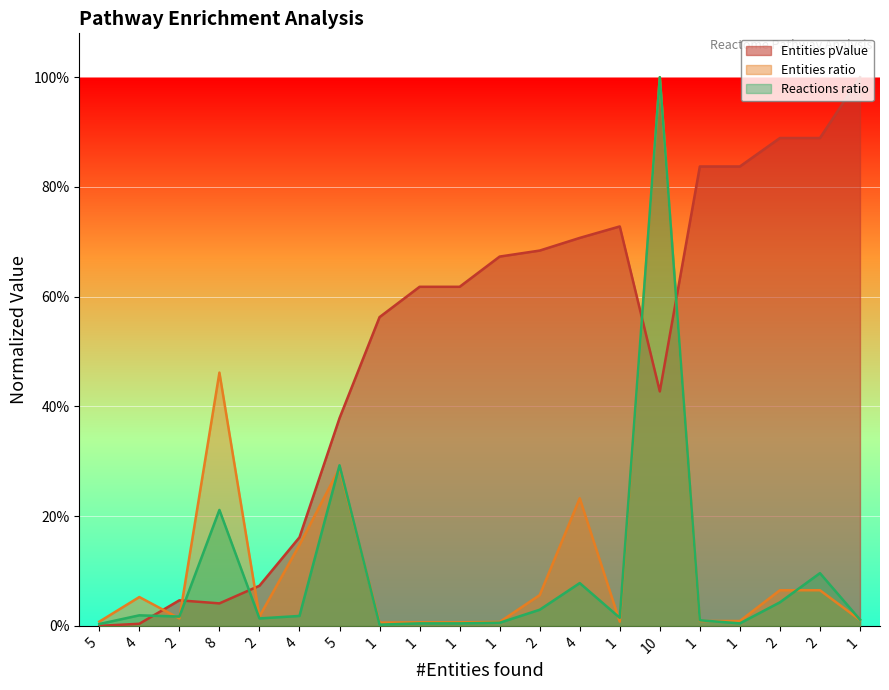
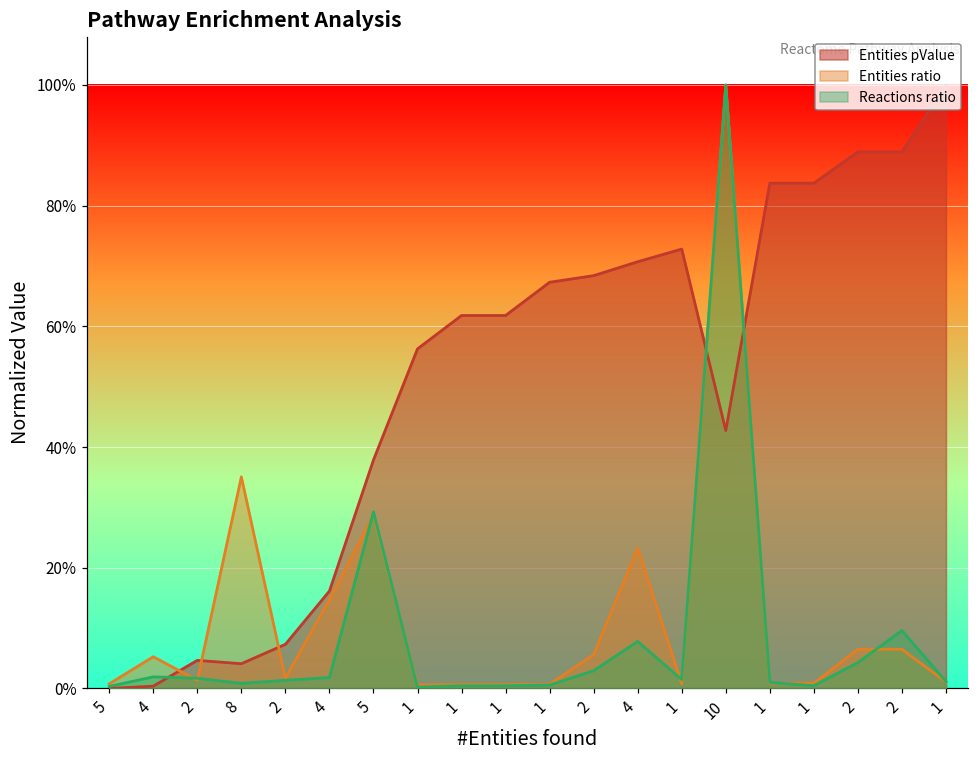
  {
    "Entities pValue": {
      "8": "4%",
      "10": "43%"
    },
    "Entities ratio": {
-     "8": "46%"
+     "8": "35%"
    },
    "Reactions ratio": {
-     "8": "21%"
+     "8": "1%"
    }
  }
